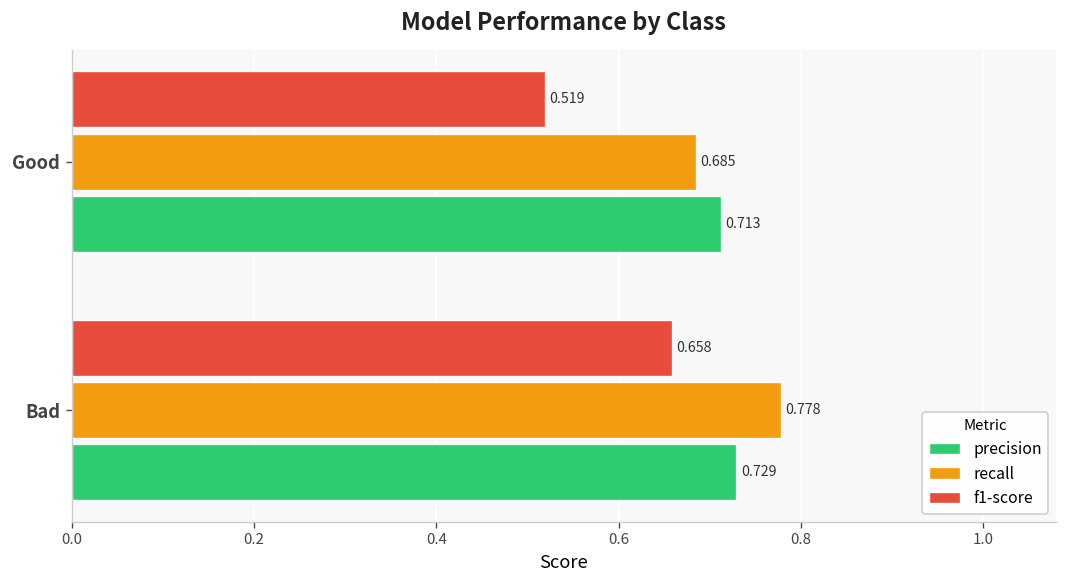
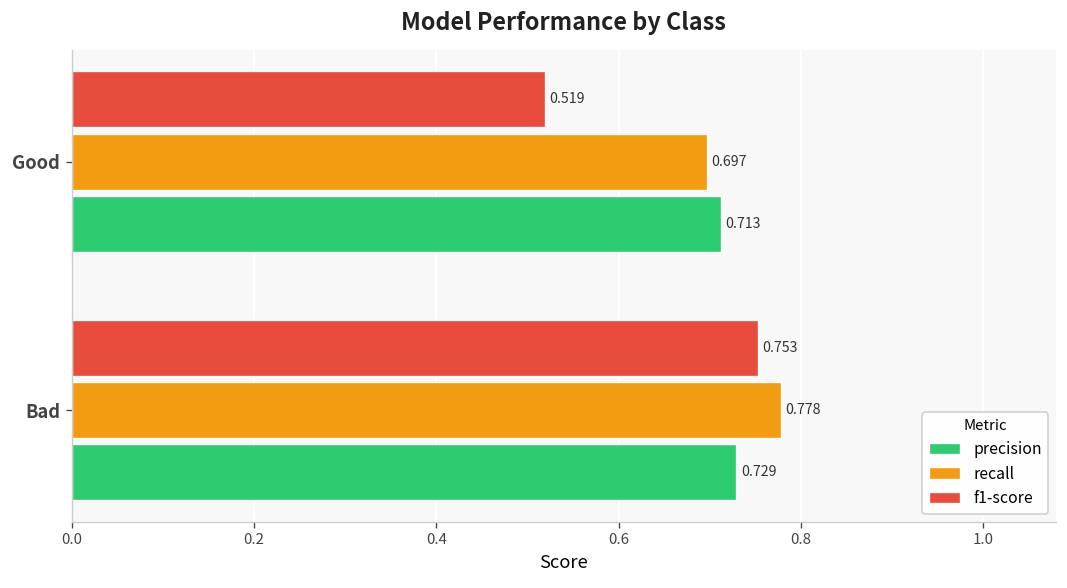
  {
    "precision": {
      "Good": 0.713,
      "Bad": 0.729
    },
    "recall": {
-     "Good": 0.685,
+     "Good": 0.697,
      "Bad": 0.778
    },
    "f1-score": {
      "Good": 0.519,
-     "Bad": 0.658
+     "Bad": 0.753
    }
  }
